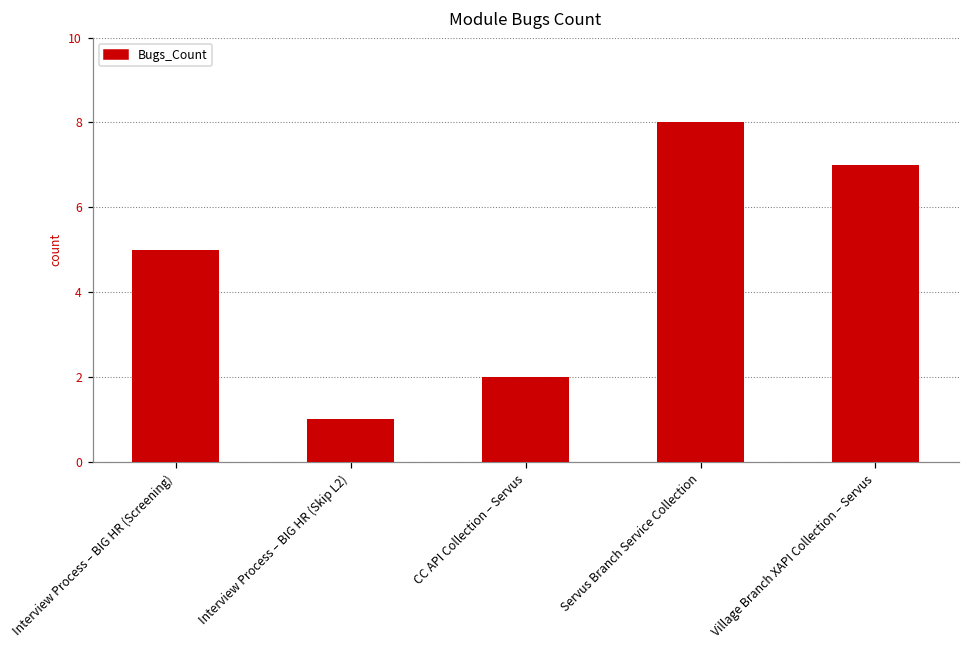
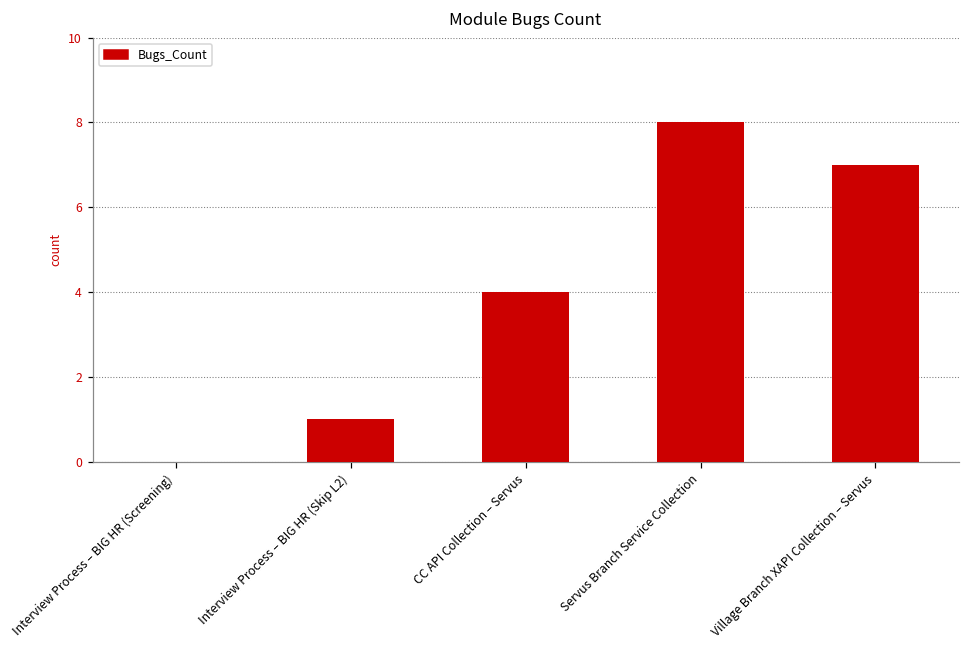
  {
-   "Interview Process – BIG HR (Screening)": 5,
+   "Interview Process – BIG HR (Screening)": 0,
    "Interview Process – BIG HR (Skip L2)": 1,
-   "CC API Collection – Servus": 2,
+   "CC API Collection – Servus": 4,
    "Servus Branch Service Collection": 8,
    "Village Branch XAPI Collection – Servus": 7
  }
